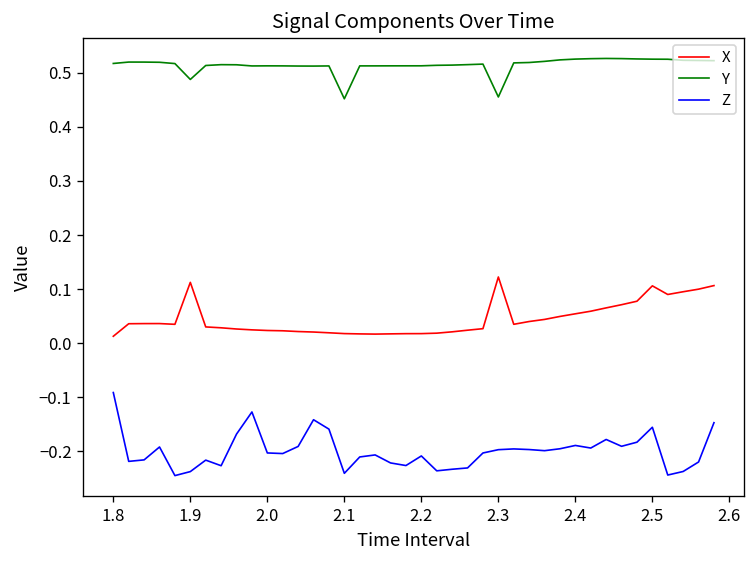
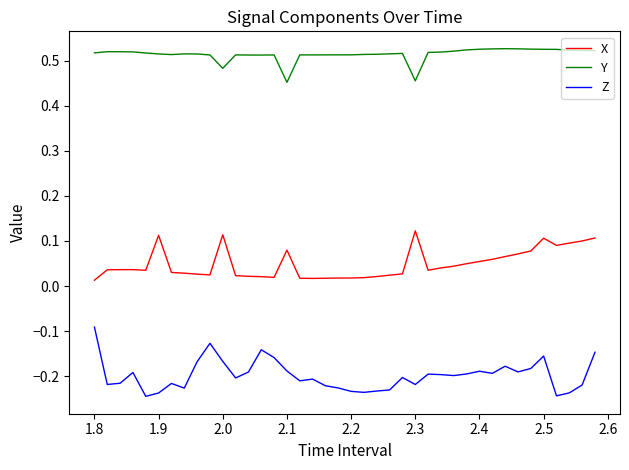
  {
    "X": {
      "1.8": 0.01,
      "1.9": 0.11,
-     "2.0": 0.02,
-     "2.1": 0.02,
+     "2.0": 0.11,
+     "2.1": 0.08,
      "2.2": 0.02,
      "2.3": 0.12,
      "2.4": 0.05,
      "2.5": 0.11
    },
    "Y": {
      "1.8": 0.52,
-     "1.9": 0.49,
-     "2.0": 0.51,
+     "1.9": 0.52,
+     "2.0": 0.48,
      "2.1": 0.45,
      "2.2": 0.51,
      "2.3": 0.46,
      "2.4": 0.53,
      "2.5": 0.53
    },
    "Z": {
      "1.8": -0.09,
      "1.9": -0.24,
-     "2.0": -0.20,
-     "2.1": -0.24,
-     "2.2": -0.21,
-     "2.3": -0.20,
+     "2.0": -0.17,
+     "2.1": -0.19,
+     "2.2": -0.23,
+     "2.3": -0.22,
      "2.4": -0.19,
      "2.5": -0.16
    }
  }
